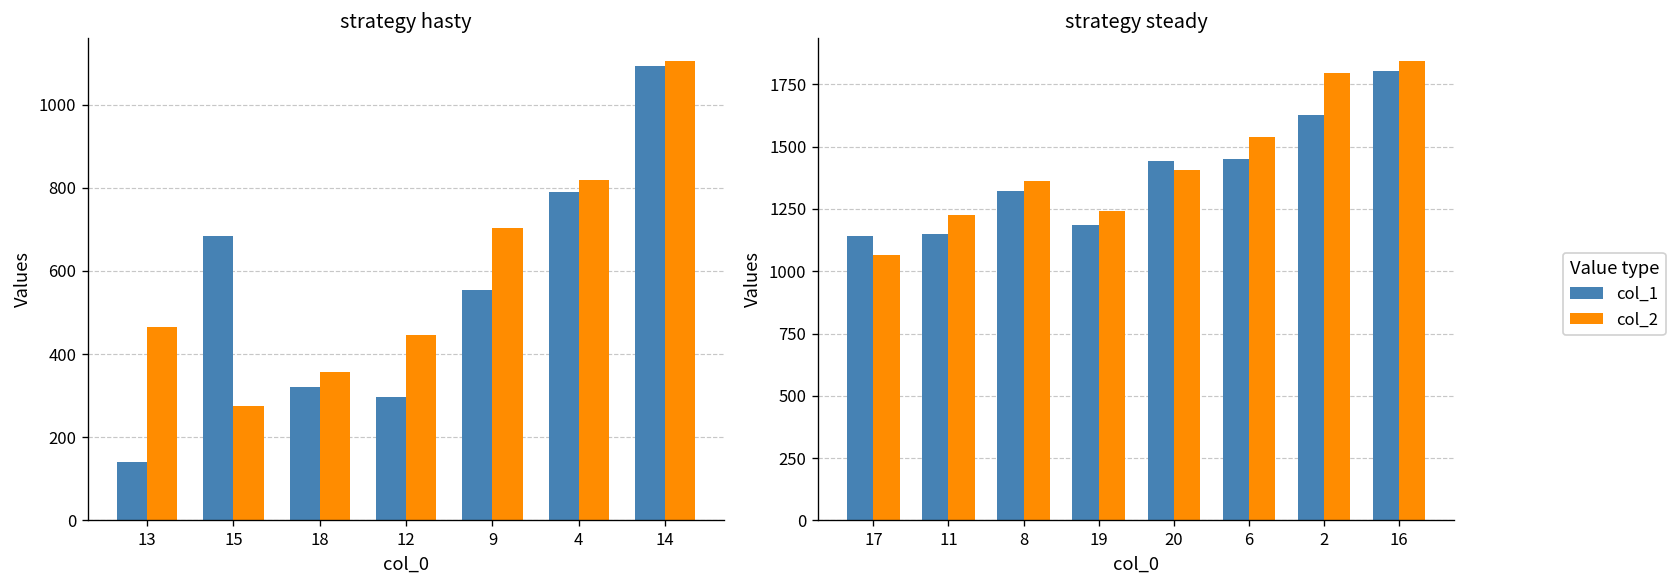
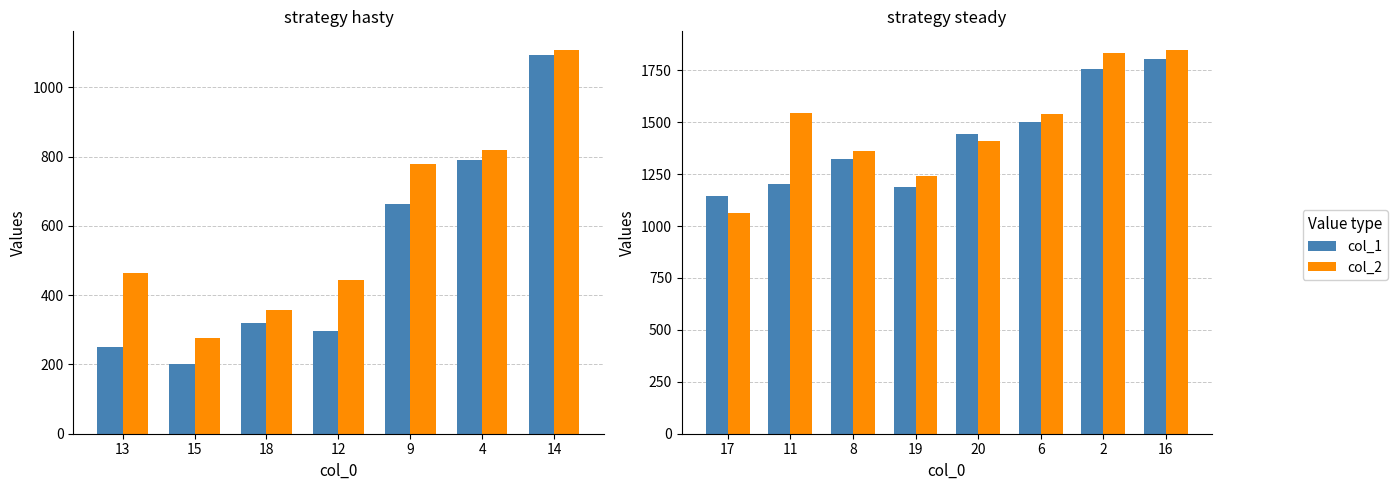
  {
    "strategy hasty": {
      "col_1": {
-       "13": 140,
-       "15": 680,
+       "13": 250,
+       "15": 200,
        "18": 320,
        "12": 300,
-       "9": 550,
+       "9": 660,
        "4": 790,
        "14": 1090
      },
      "col_2": {
        "13": 470,
        "15": 280,
        "18": 360,
        "12": 450,
-       "9": 700,
+       "9": 780,
        "4": 820,
        "14": 1110
      }
    },
    "strategy steady": {
      "col_1": {
        "17": 1140,
-       "11": 1150,
+       "11": 1200,
        "8": 1320,
        "19": 1190,
        "20": 1440,
-       "6": 1450,
-       "2": 1630,
+       "6": 1500,
+       "2": 1760,
        "16": 1800
      },
      "col_2": {
        "17": 1060,
-       "11": 1230,
+       "11": 1540,
        "8": 1360,
        "19": 1240,
        "20": 1410,
        "6": 1540,
-       "2": 1790,
+       "2": 1830,
        "16": 1850
      }
    }
  }
